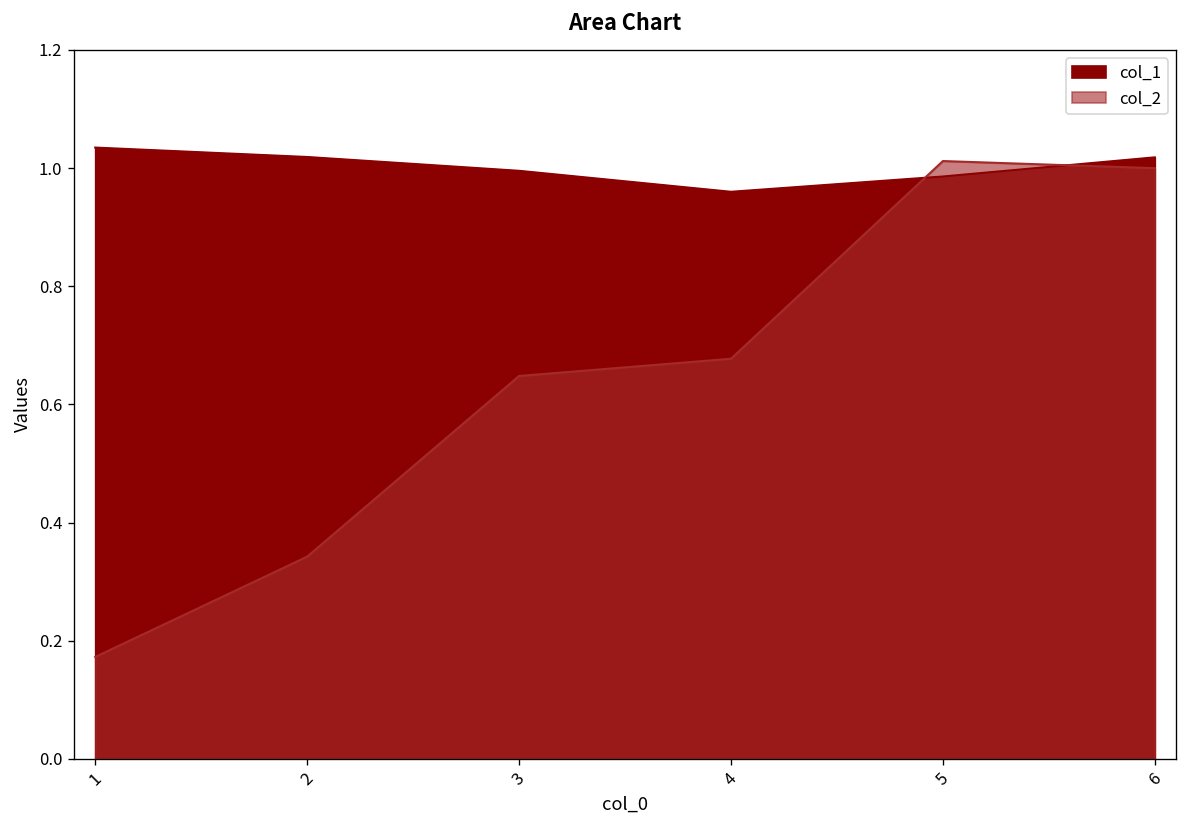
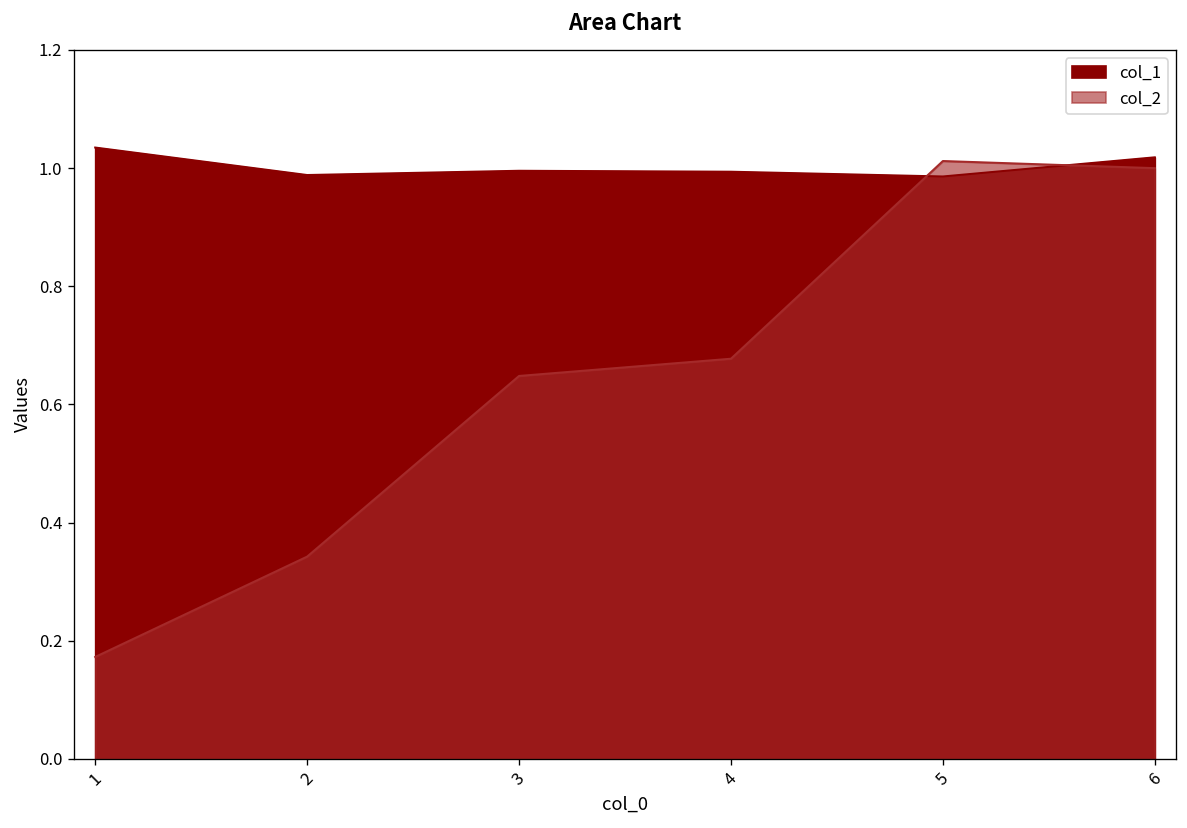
  {
    "col_1": {
      "1": 1.03,
-     "2": 1.02,
+     "2": 0.99,
      "3": 1.00,
-     "4": 0.96,
+     "4": 0.99,
      "5": 0.99,
      "6": 1.02
    },
    "col_2": {
      "1": 0.17,
      "2": 0.34,
      "3": 0.65,
      "4": 0.68,
      "5": 1.01,
      "6": 1.00
    }
  }
